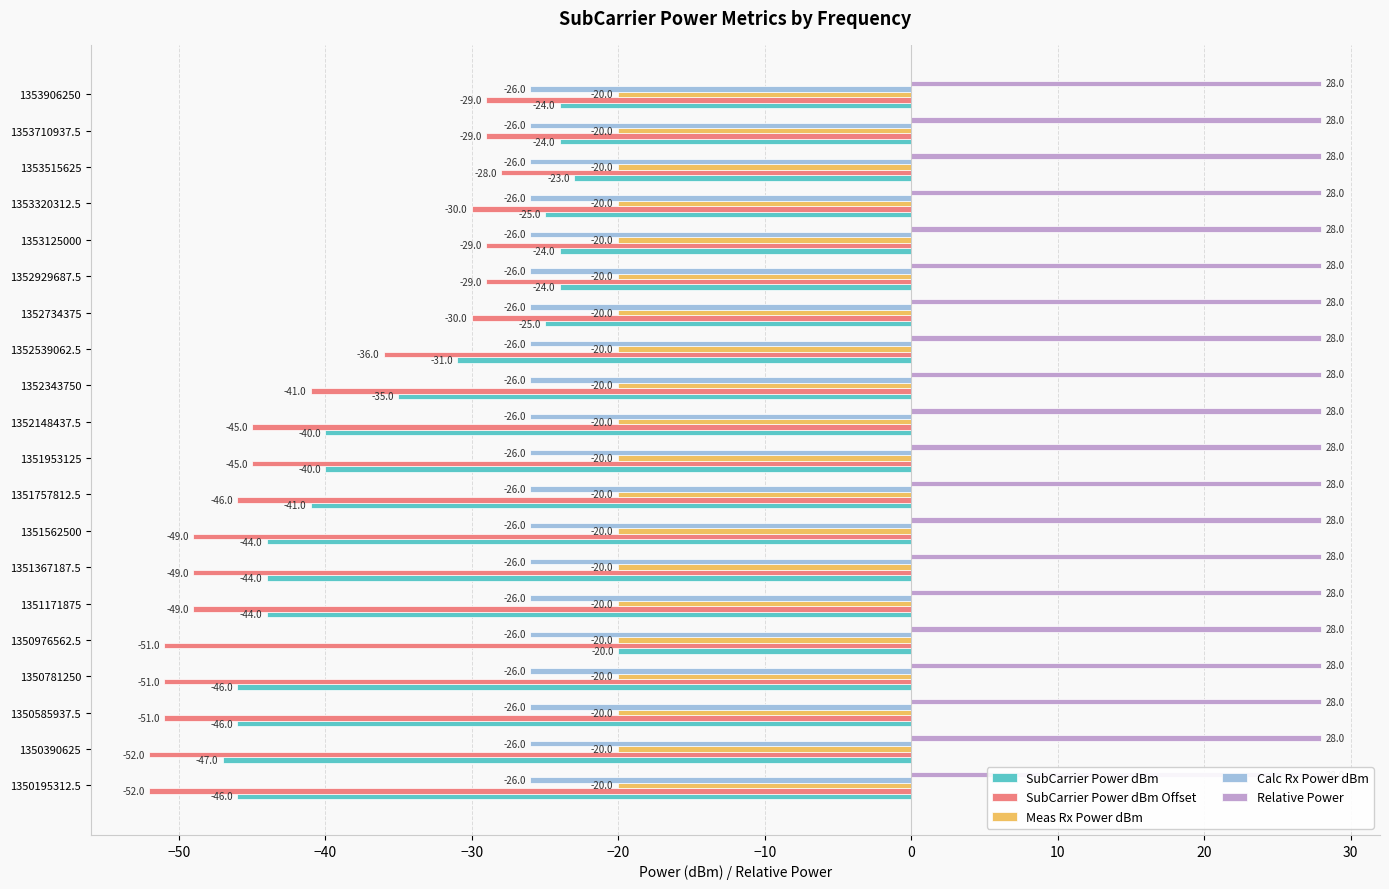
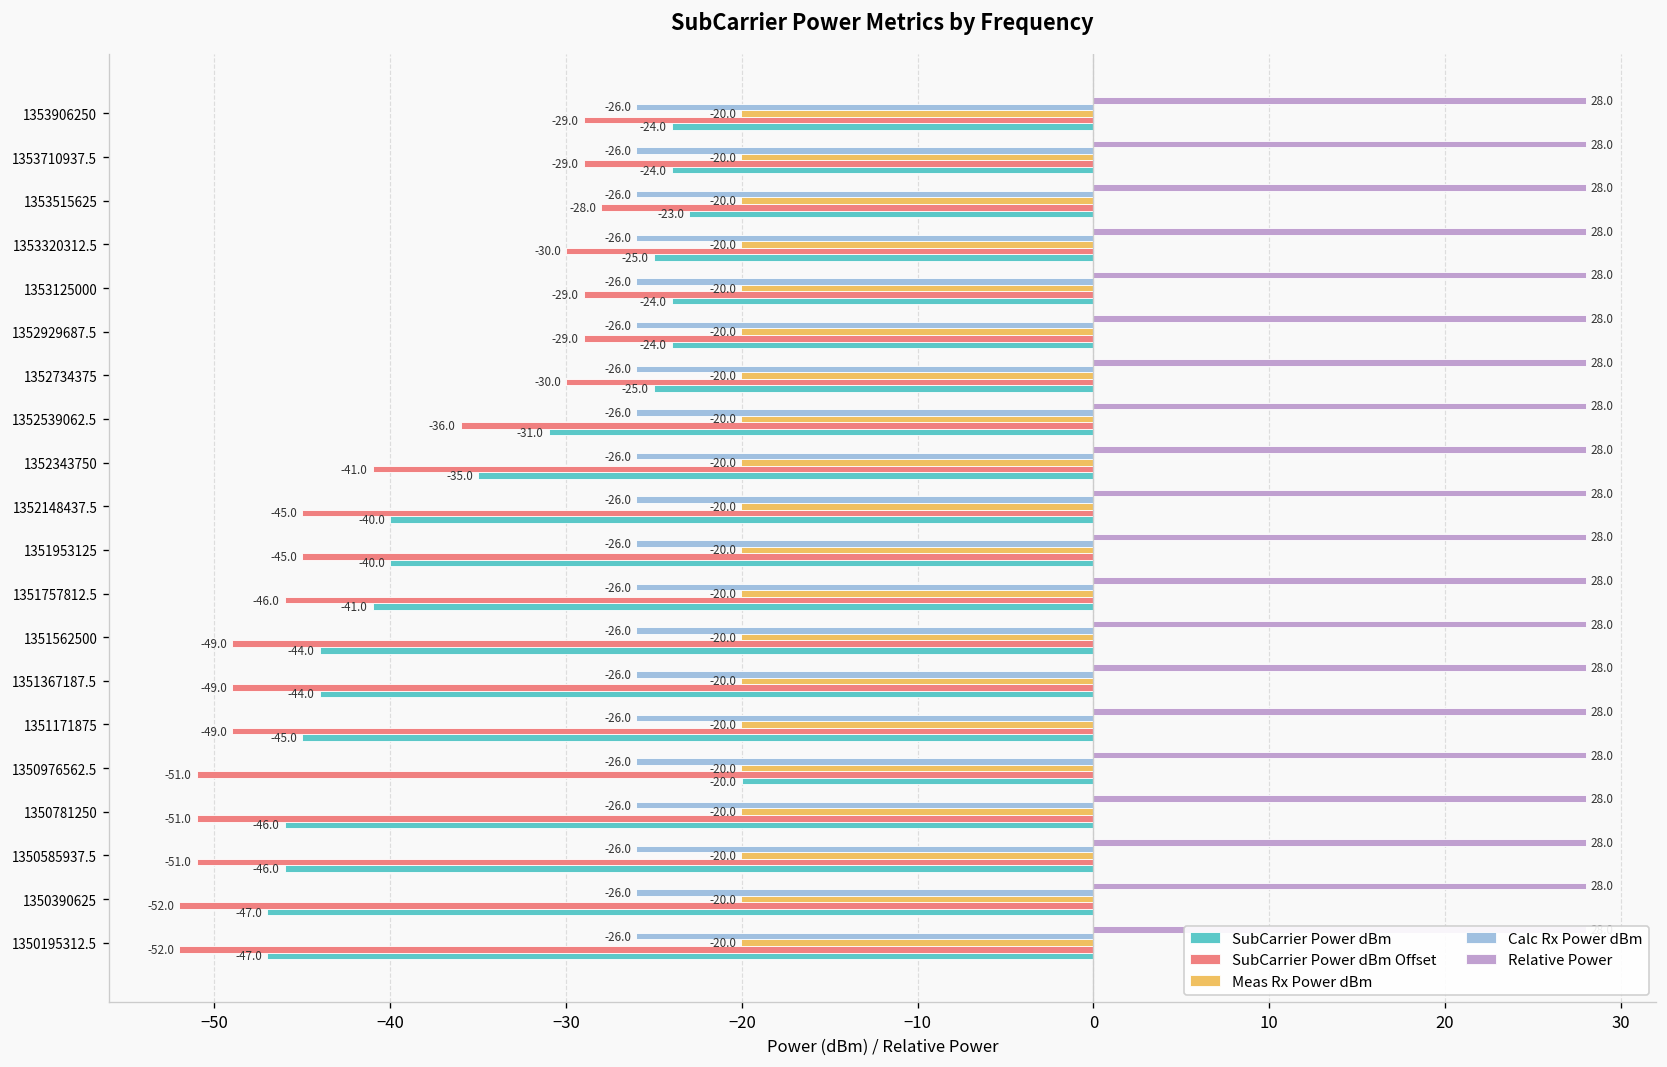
  {
    "SubCarrier Power dBm": {
      "1353906250": -24.0,
      "1353710937.5": -24.0,
      "1353515625": -23.0,
      "1353320312.5": -25.0,
      "1353125000": -24.0,
      "1352929687.5": -24.0,
      "1352734375": -25.0,
      "1352539062.5": -31.0,
      "1352343750": -35.0,
      "1352148437.5": -40.0,
      "1351953125": -40.0,
      "1351757812.5": -41.0,
      "1351562500": -44.0,
      "1351367187.5": -44.0,
-     "1351171875": -44.0,
+     "1351171875": -45.0,
      "1350976562.5": -20.0,
      "1350781250": -46.0,
      "1350585937.5": -46.0,
      "1350390625": -47.0,
-     "1350195312.5": -46.0
+     "1350195312.5": -47.0
    },
    "SubCarrier Power dBm Offset": {
      "1353906250": -29.0,
      "1353710937.5": -29.0,
      "1353515625": -28.0,
      "1353320312.5": -30.0,
      "1353125000": -29.0,
      "1352929687.5": -29.0,
      "1352734375": -30.0,
      "1352539062.5": -36.0,
      "1352343750": -41.0,
      "1352148437.5": -45.0,
      "1351953125": -45.0,
      "1351757812.5": -46.0,
      "1351562500": -49.0,
      "1351367187.5": -49.0,
      "1351171875": -49.0,
      "1350976562.5": -51.0,
      "1350781250": -51.0,
      "1350585937.5": -51.0,
      "1350390625": -52.0,
      "1350195312.5": -52.0
    },
    "Meas Rx Power dBm": {
      "1353906250": -20.0,
      "1353710937.5": -20.0,
      "1353515625": -20.0,
      "1353320312.5": -20.0,
      "1353125000": -20.0,
      "1352929687.5": -20.0,
      "1352734375": -20.0,
      "1352539062.5": -20.0,
      "1352343750": -20.0,
      "1352148437.5": -20.0,
      "1351953125": -20.0,
      "1351757812.5": -20.0,
      "1351562500": -20.0,
      "1351367187.5": -20.0,
      "1351171875": -20.0,
      "1350976562.5": -20.0,
      "1350781250": -20.0,
      "1350585937.5": -20.0,
      "1350390625": -20.0,
      "1350195312.5": -20.0
    }
  }
